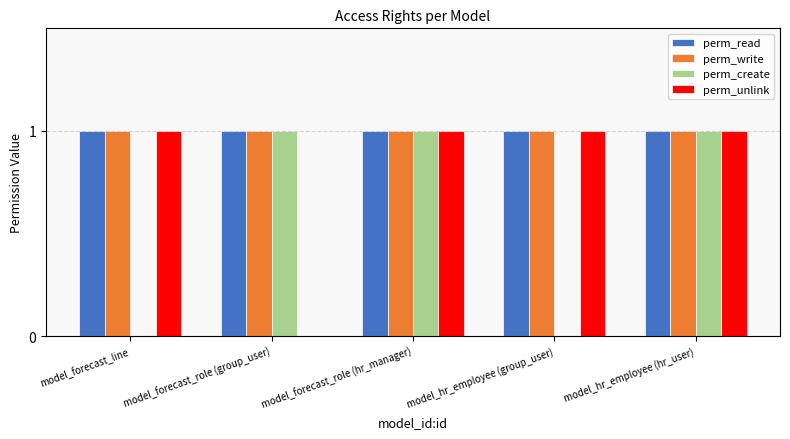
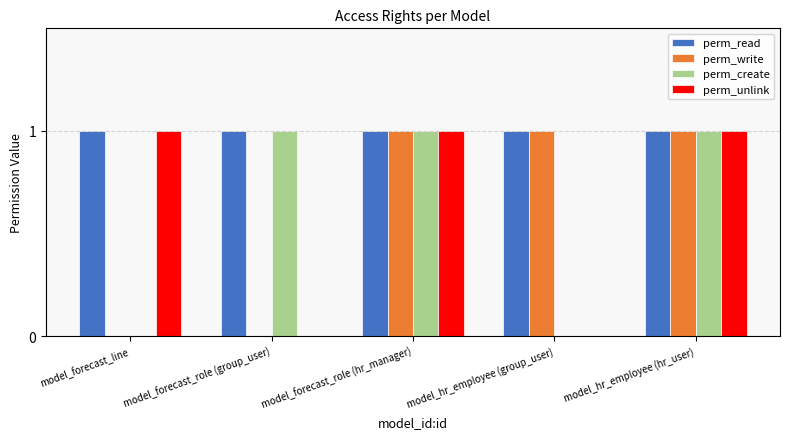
  {
    "perm_read": {
      "model_forecast_line": 1,
      "model_forecast_role (group_user)": 1,
      "model_forecast_role (hr_manager)": 1,
      "model_hr_employee (group_user)": 1,
      "model_hr_employee (hr_user)": 1
    },
    "perm_write": {
-     "model_forecast_line": 1,
-     "model_forecast_role (group_user)": 1,
+     "model_forecast_line": 0,
+     "model_forecast_role (group_user)": 0,
      "model_forecast_role (hr_manager)": 1,
      "model_hr_employee (group_user)": 1,
      "model_hr_employee (hr_user)": 1
    },
    "perm_create": {
      "model_forecast_line": 0,
      "model_forecast_role (group_user)": 1,
      "model_forecast_role (hr_manager)": 1,
      "model_hr_employee (group_user)": 0,
      "model_hr_employee (hr_user)": 1
    },
    "perm_unlink": {
      "model_forecast_line": 1,
      "model_forecast_role (group_user)": 0,
      "model_forecast_role (hr_manager)": 1,
-     "model_hr_employee (group_user)": 1,
+     "model_hr_employee (group_user)": 0,
      "model_hr_employee (hr_user)": 1
    }
  }
